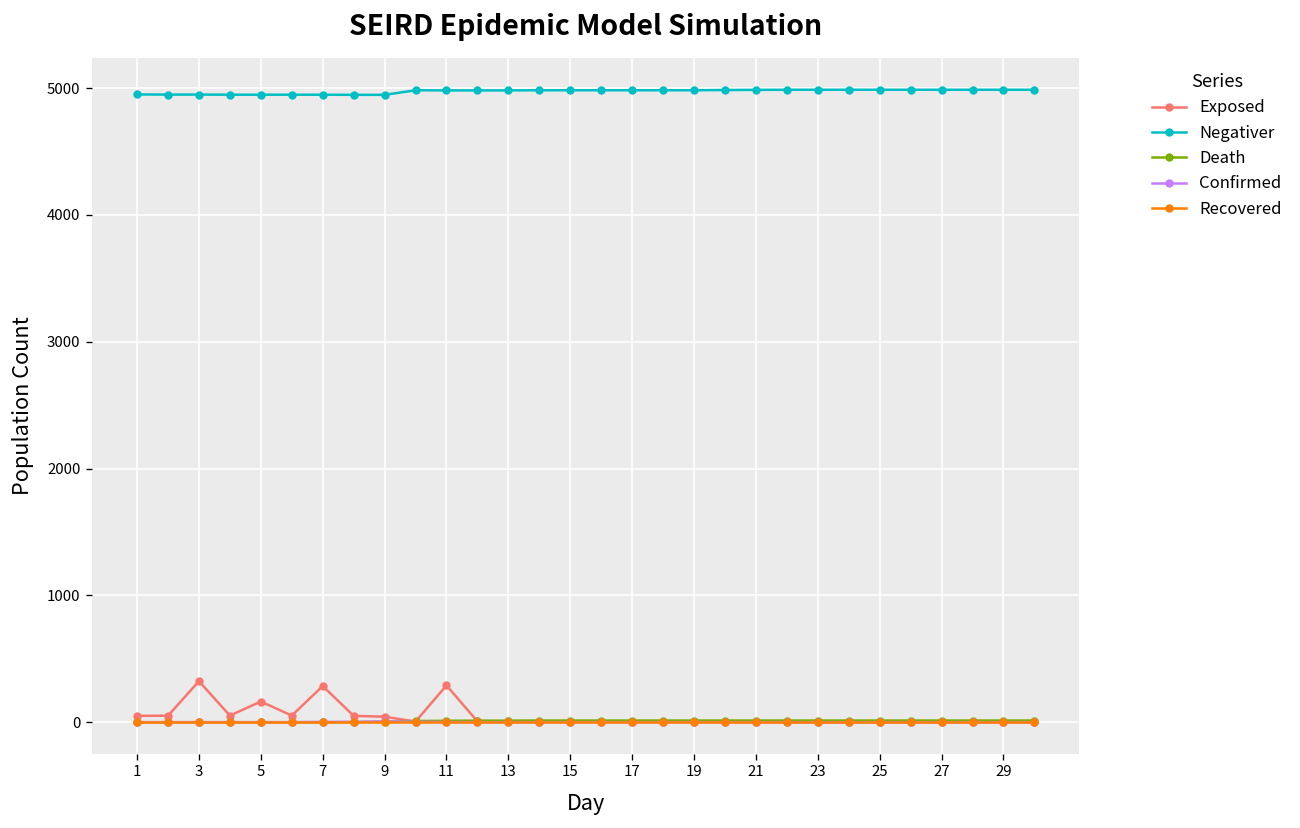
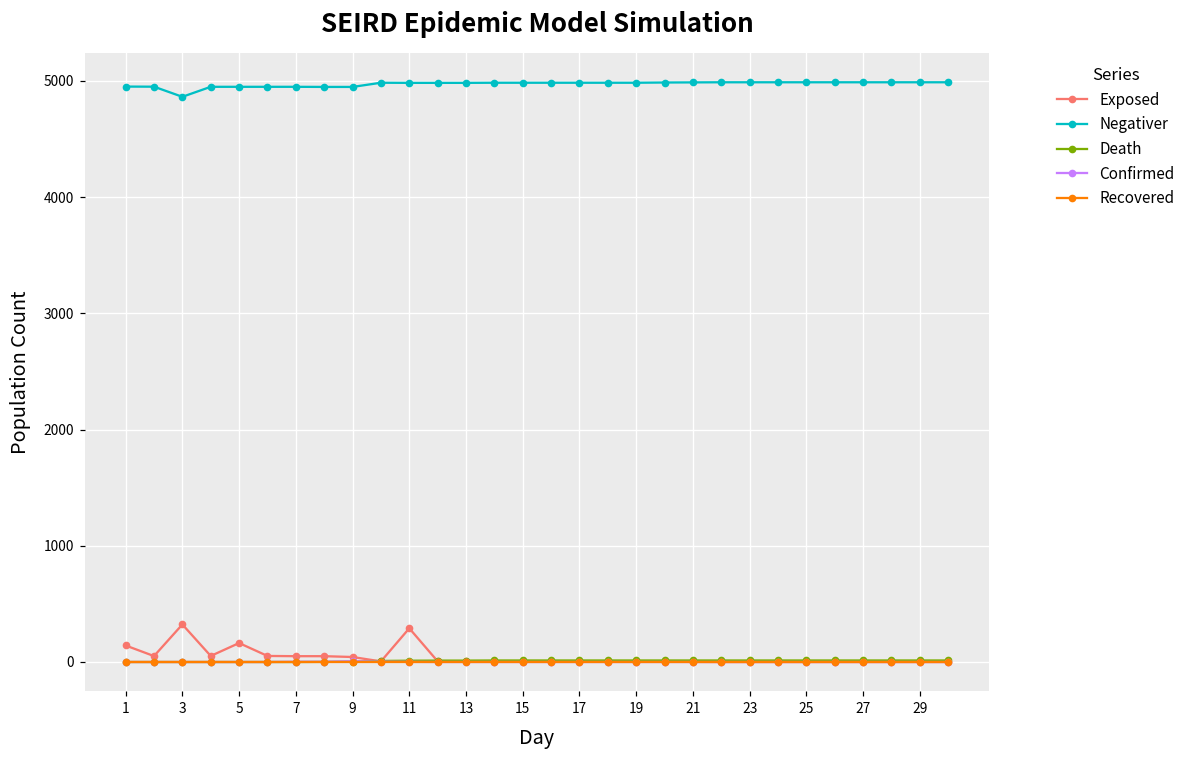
  {
    "Exposed": {
-     "1": 50,
+     "1": 140,
      "3": 320,
      "5": 160,
-     "7": 290,
+     "7": 50,
      "9": 40,
      "11": 290
    },
    "Negativer": {
      "1": 4950,
-     "3": 4950,
+     "3": 4860,
      "5": 4950,
      "7": 4950,
      "9": 4950,
      "11": 4980,
      "13": 4980,
      "15": 4980,
      "17": 4980,
      "19": 4980,
      "21": 4990,
      "23": 4990,
      "25": 4990,
      "27": 4990,
      "29": 4990
    }
  }
